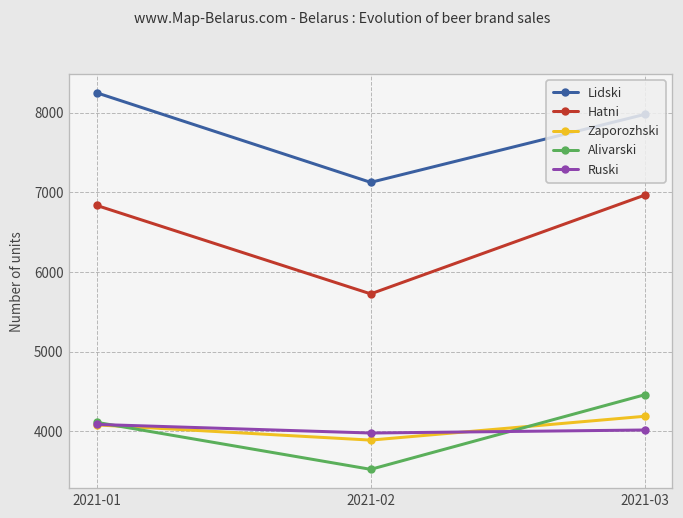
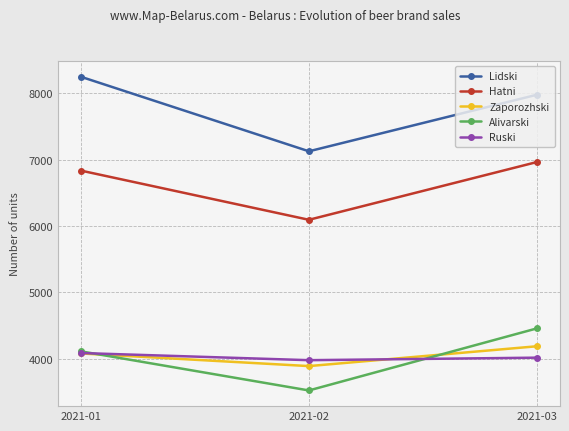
  {
    "Lidski": {
      "2021-01": 8300,
      "2021-02": 7100
    },
    "Hatni": {
      "2021-01": 6800,
-     "2021-02": 5700,
+     "2021-02": 6100,
      "2021-03": 7000
    },
    "Zaporozhski": {
      "2021-02": 3900,
      "2021-03": 4200
    },
    "Alivarski": {
      "2021-02": 3500,
      "2021-03": 4500
    },
    "Ruski": {
      "2021-02": 4000,
      "2021-03": 4000
    }
  }
